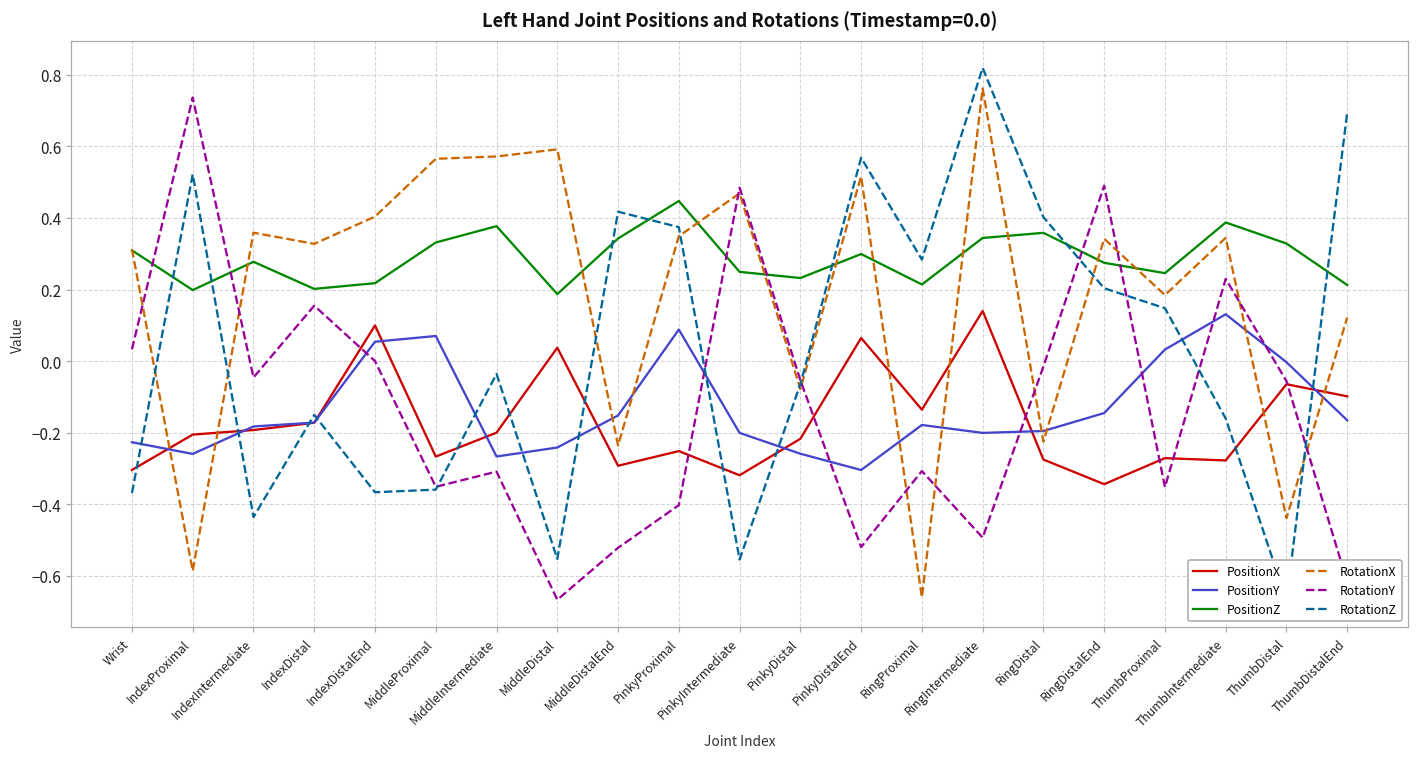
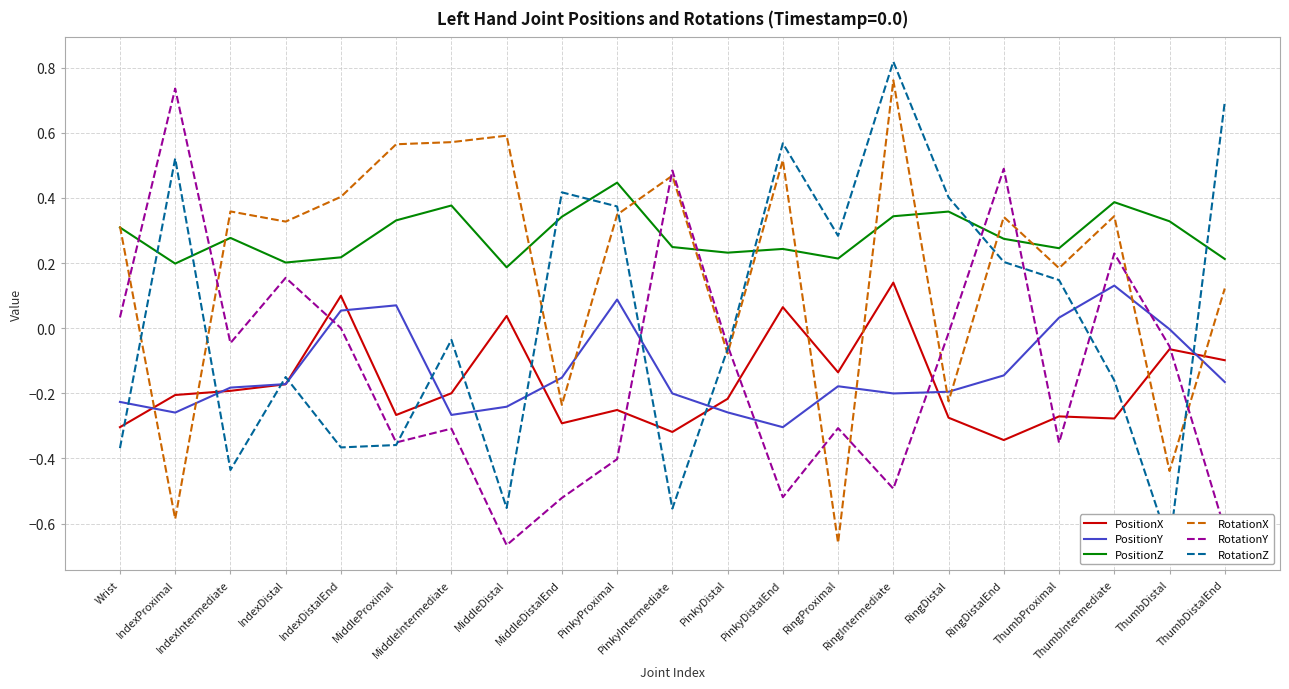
  {
    "PositionX": {
      "Wrist": -0.30,
      "IndexProximal": -0.21,
      "IndexIntermediate": -0.19,
      "IndexDistalEnd": 0.10,
      "MiddleProximal": -0.27,
      "MiddleIntermediate": -0.20,
      "MiddleDistal": 0.04,
      "MiddleDistalEnd": -0.29,
      "PinkyProximal": -0.25,
      "PinkyIntermediate": -0.32,
      "PinkyDistal": -0.22,
      "PinkyDistalEnd": 0.06,
      "RingProximal": -0.14,
      "RingIntermediate": 0.14,
      "RingDistal": -0.27,
      "RingDistalEnd": -0.34,
      "ThumbProximal": -0.27,
      "ThumbIntermediate": -0.28,
      "ThumbDistal": -0.06,
      "ThumbDistalEnd": -0.10
    },
    "PositionY": {
      "Wrist": -0.23,
      "IndexProximal": -0.26,
      "IndexIntermediate": -0.18,
      "IndexDistalEnd": 0.05,
      "MiddleProximal": 0.07,
      "MiddleIntermediate": -0.27,
      "MiddleDistal": -0.24,
      "MiddleDistalEnd": -0.15,
      "PinkyProximal": 0.09,
      "PinkyIntermediate": -0.20,
      "PinkyDistal": -0.26,
      "PinkyDistalEnd": -0.30,
      "RingProximal": -0.18,
      "RingIntermediate": -0.20,
      "RingDistal": -0.20,
      "RingDistalEnd": -0.15,
      "ThumbProximal": 0.03,
      "ThumbIntermediate": 0.13,
      "ThumbDistal": 0.00,
      "ThumbDistalEnd": -0.17
    },
    "PositionZ": {
      "IndexProximal": 0.20,
      "IndexIntermediate": 0.28,
      "IndexDistal": 0.20,
      "IndexDistalEnd": 0.22,
      "MiddleProximal": 0.33,
      "MiddleIntermediate": 0.38,
      "MiddleDistal": 0.19,
      "MiddleDistalEnd": 0.34,
      "PinkyProximal": 0.45,
      "PinkyIntermediate": 0.25,
      "PinkyDistal": 0.23,
-     "PinkyDistalEnd": 0.30,
+     "PinkyDistalEnd": 0.24,
      "RingProximal": 0.21,
      "RingIntermediate": 0.34,
      "RingDistal": 0.36,
      "RingDistalEnd": 0.27,
      "ThumbProximal": 0.25,
      "ThumbIntermediate": 0.39,
      "ThumbDistal": 0.33,
      "ThumbDistalEnd": 0.21
    },
    "RotationX": {
      "IndexProximal": -0.59,
      "IndexIntermediate": 0.36,
      "IndexDistal": 0.33,
      "IndexDistalEnd": 0.40,
      "MiddleProximal": 0.57,
      "MiddleIntermediate": 0.57,
      "MiddleDistal": 0.59,
      "MiddleDistalEnd": -0.24,
      "PinkyProximal": 0.35,
      "PinkyIntermediate": 0.47,
      "PinkyDistal": -0.08,
      "PinkyDistalEnd": 0.52,
      "RingProximal": -0.66,
      "RingIntermediate": 0.76,
      "RingDistal": -0.22,
      "RingDistalEnd": 0.34,
      "ThumbProximal": 0.18,
      "ThumbIntermediate": 0.34,
      "ThumbDistal": -0.44,
      "ThumbDistalEnd": 0.12
    },
    "RotationY": {
      "Wrist": 0.03,
      "IndexProximal": 0.74,
      "IndexIntermediate": -0.05,
      "IndexDistal": 0.15,
      "IndexDistalEnd": 0.00,
      "MiddleIntermediate": -0.31,
      "MiddleDistal": -0.67,
      "MiddleDistalEnd": -0.52,
      "PinkyProximal": -0.40,
      "PinkyIntermediate": 0.48,
      "PinkyDistal": -0.05,
      "PinkyDistalEnd": -0.52,
      "RingProximal": -0.31,
      "RingIntermediate": -0.49,
      "RingDistal": -0.01,
      "RingDistalEnd": 0.49,
      "ThumbProximal": -0.35,
      "ThumbIntermediate": 0.23,
      "ThumbDistal": -0.06
    },
    "RotationZ": {
      "Wrist": -0.37,
      "IndexProximal": 0.52,
      "IndexIntermediate": -0.44,
      "IndexDistal": -0.15,
      "IndexDistalEnd": -0.37,
      "MiddleIntermediate": -0.04,
      "MiddleDistal": -0.55,
      "MiddleDistalEnd": 0.42,
      "PinkyProximal": 0.37,
      "PinkyIntermediate": -0.55,
      "PinkyDistal": -0.06,
      "PinkyDistalEnd": 0.57,
      "RingProximal": 0.28,
      "RingIntermediate": 0.82,
      "RingDistal": 0.40,
      "RingDistalEnd": 0.20,
      "ThumbProximal": 0.15,
      "ThumbIntermediate": -0.16,
      "ThumbDistalEnd": 0.69
    }
  }
